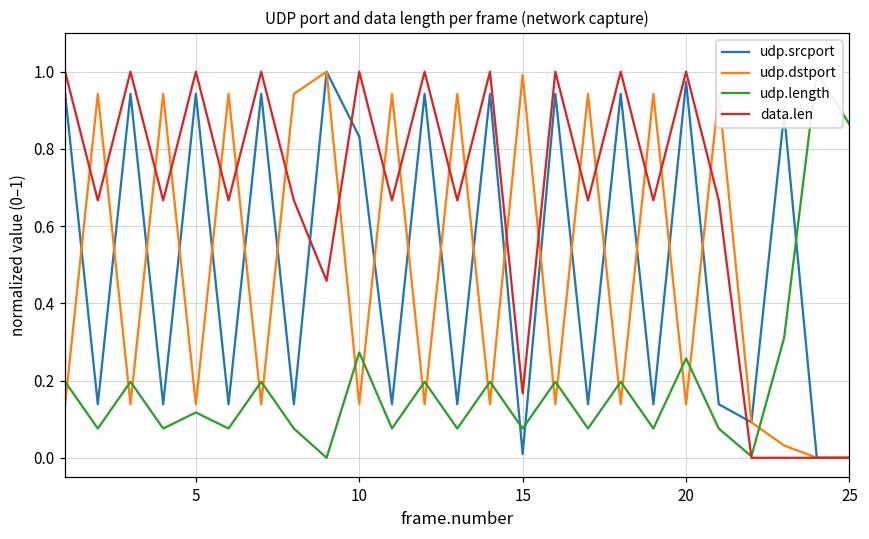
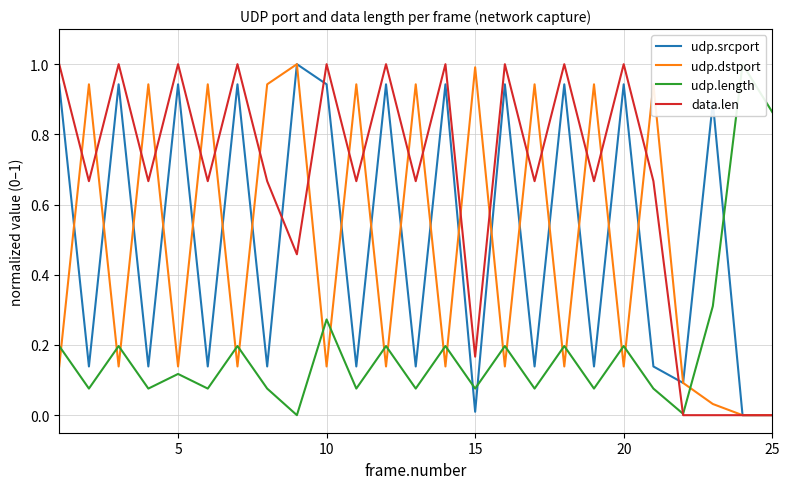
  {
    "udp.srcport": {
      "5": 0.94,
-     "10": 0.83,
+     "10": 0.94,
      "15": 0.01,
-     "20": 0.97
+     "20": 0.94
    },
    "udp.dstport": {
      "5": 0.14,
      "10": 0.14,
      "15": 0.99,
      "20": 0.14
    },
    "udp.length": {
      "5": 0.12,
      "10": 0.27,
      "15": 0.08,
-     "20": 0.26,
+     "20": 0.20,
      "25": 0.86
    },
    "data.len": {
      "5": 1.00,
      "10": 1.00,
      "15": 0.17,
      "20": 1.00
    }
  }
